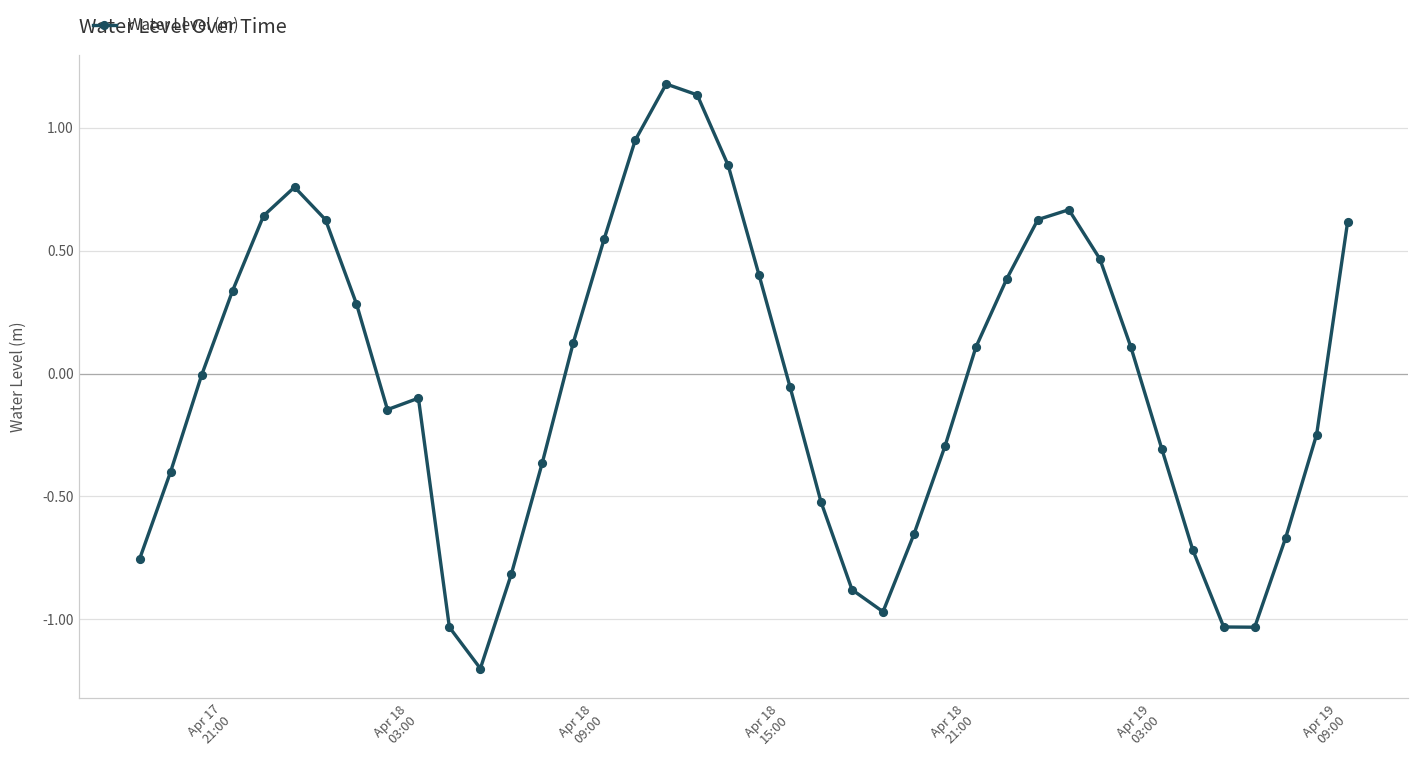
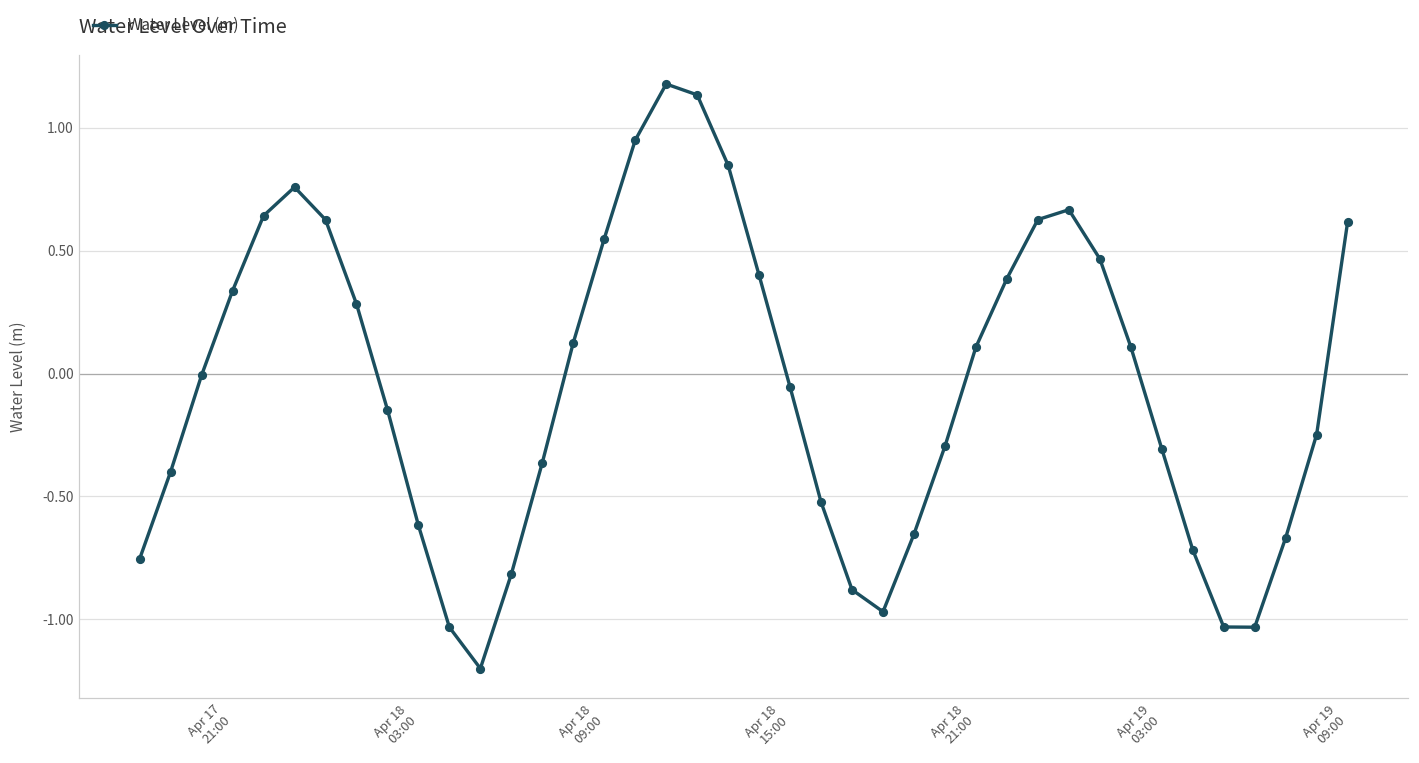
  {
    "Apr 17 21:00": 0.34,
-   "Apr 18 03:00": -0.10,
+   "Apr 18 03:00": -0.62,
    "Apr 18 09:00": 0.55,
    "Apr 18 15:00": -0.06,
    "Apr 18 21:00": 0.11,
    "Apr 19 03:00": -0.31,
    "Apr 19 09:00": 0.62
  }
